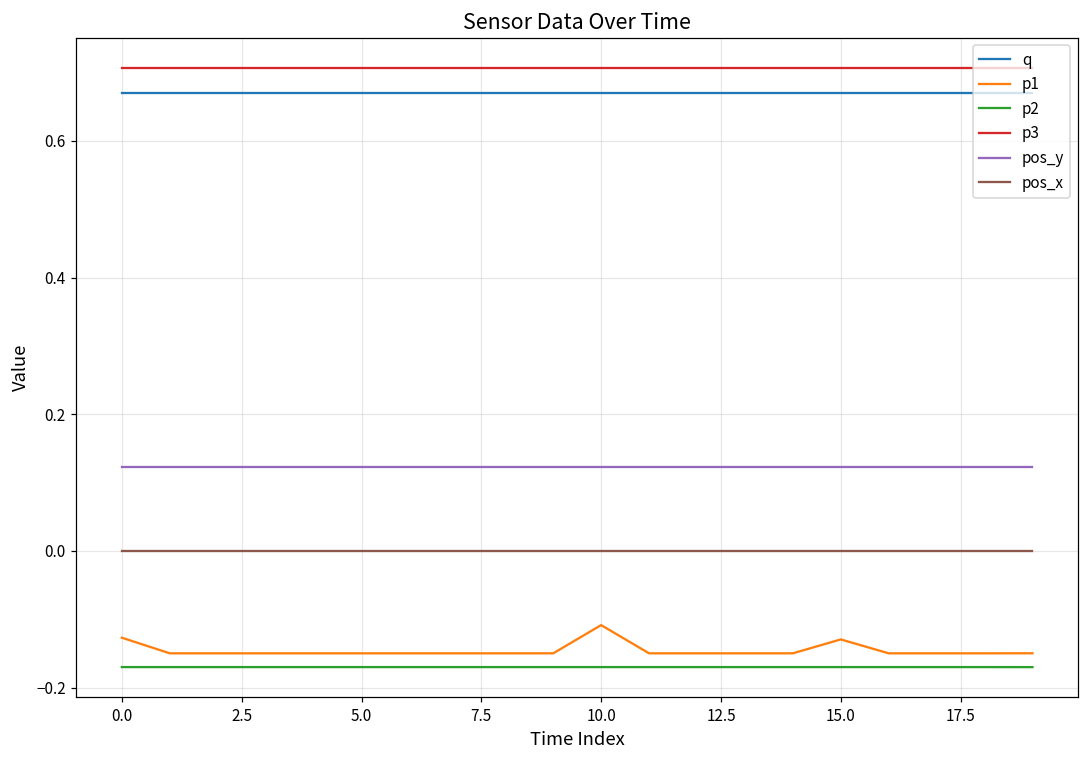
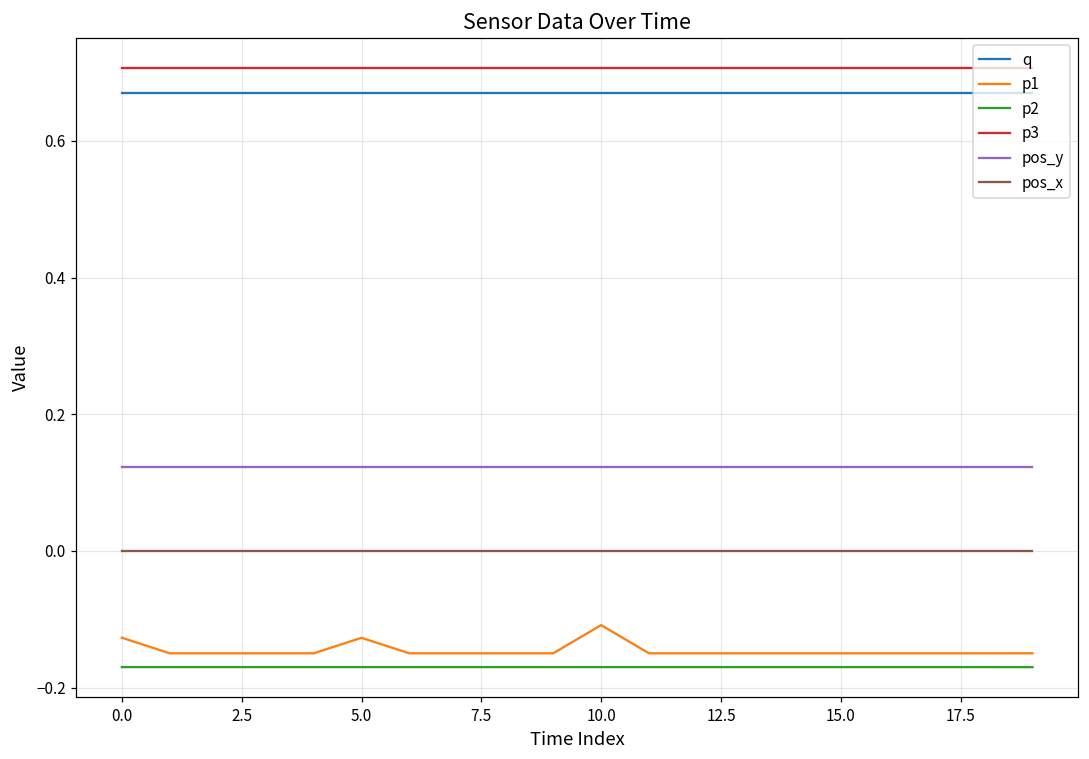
  {
    "q": {
      "0.0": 0.67,
      "5.0": 0.67,
      "10.0": 0.67,
      "15.0": 0.67
    },
    "p1": {
      "0.0": -0.13,
-     "5.0": -0.15,
+     "5.0": -0.13,
      "10.0": -0.11,
-     "15.0": -0.13
+     "15.0": -0.15
    },
    "p2": {
      "0.0": -0.17,
      "5.0": -0.17,
      "10.0": -0.17,
      "15.0": -0.17
    },
    "p3": {
      "0.0": 0.71,
      "5.0": 0.71,
      "10.0": 0.71,
      "15.0": 0.71
    },
    "pos_y": {
      "0.0": 0.12,
      "5.0": 0.12,
      "10.0": 0.12,
      "15.0": 0.12
    },
    "pos_x": {
      "0.0": 0.00,
      "5.0": 0.00,
      "10.0": 0.00,
      "15.0": 0.00
    }
  }
